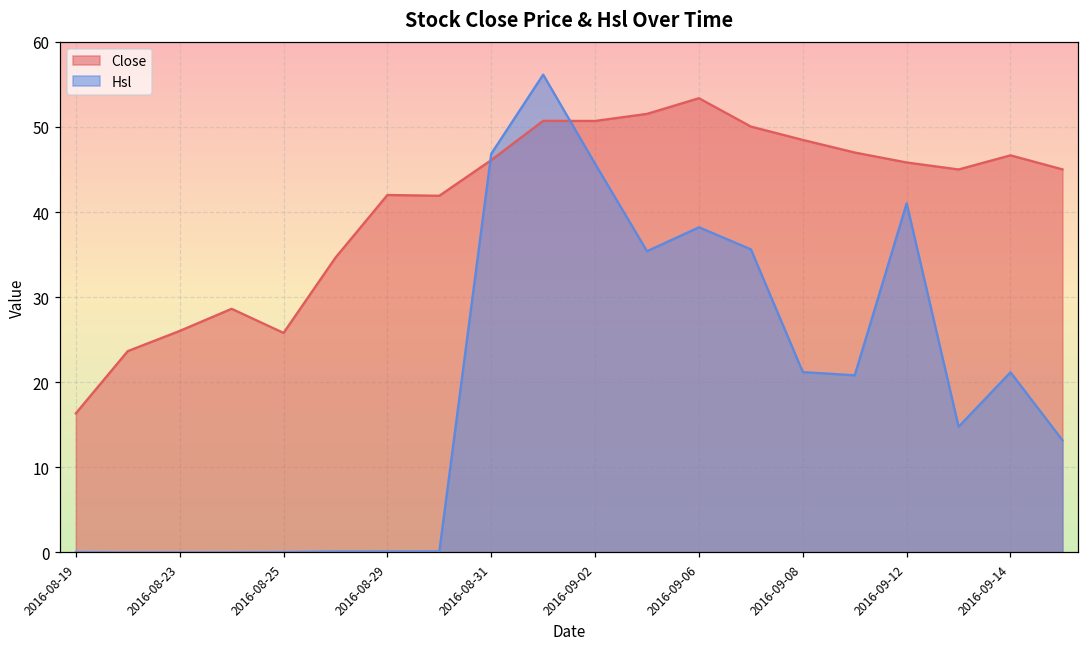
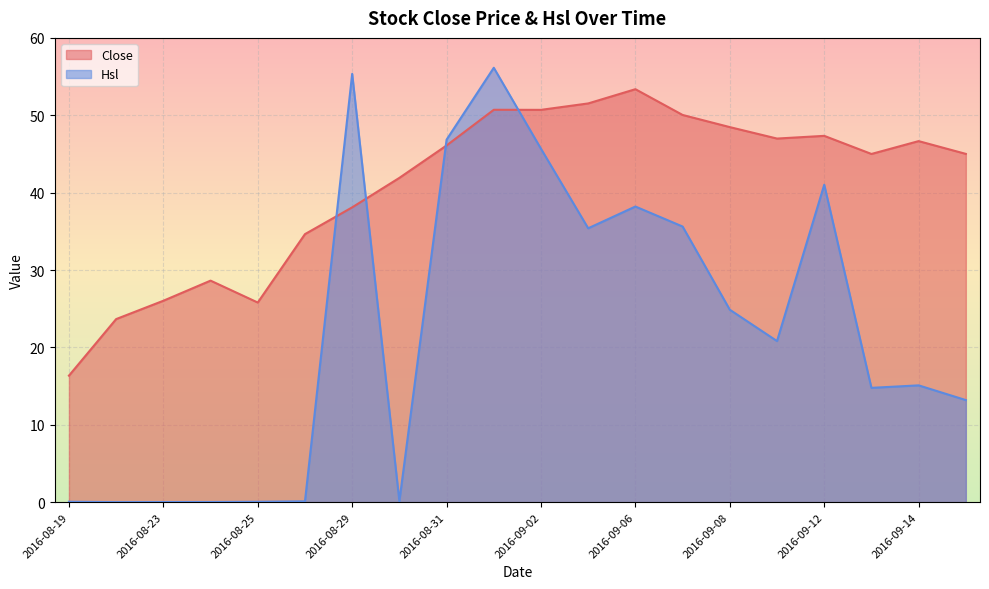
  {
    "Close": {
      "2016-08-19": 16,
      "2016-08-23": 26,
      "2016-08-25": 26,
-     "2016-08-29": 42,
+     "2016-08-29": 38,
      "2016-08-31": 46,
      "2016-09-02": 51,
      "2016-09-06": 53,
      "2016-09-08": 48,
-     "2016-09-12": 46,
+     "2016-09-12": 47,
      "2016-09-14": 47
    },
    "Hsl": {
      "2016-08-19": 0,
      "2016-08-23": 0,
      "2016-08-25": 0,
-     "2016-08-29": 0,
+     "2016-08-29": 55,
      "2016-08-31": 47,
      "2016-09-02": 46,
      "2016-09-06": 38,
-     "2016-09-08": 21,
+     "2016-09-08": 25,
      "2016-09-12": 41,
-     "2016-09-14": 21
+     "2016-09-14": 15
    }
  }
